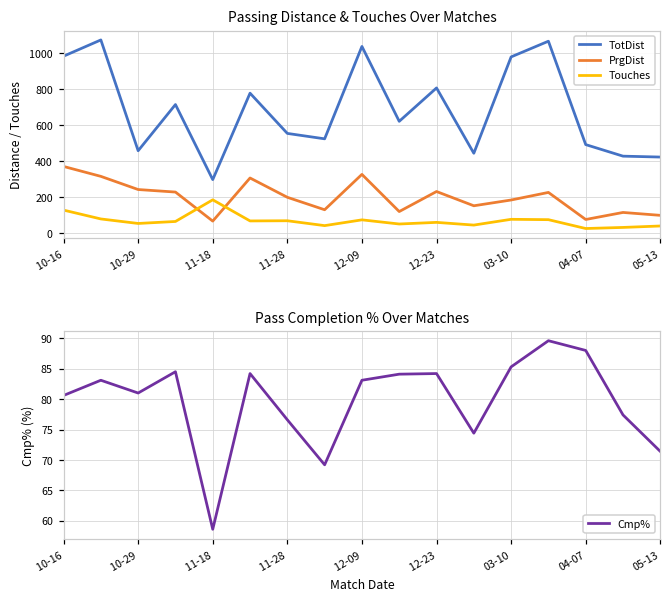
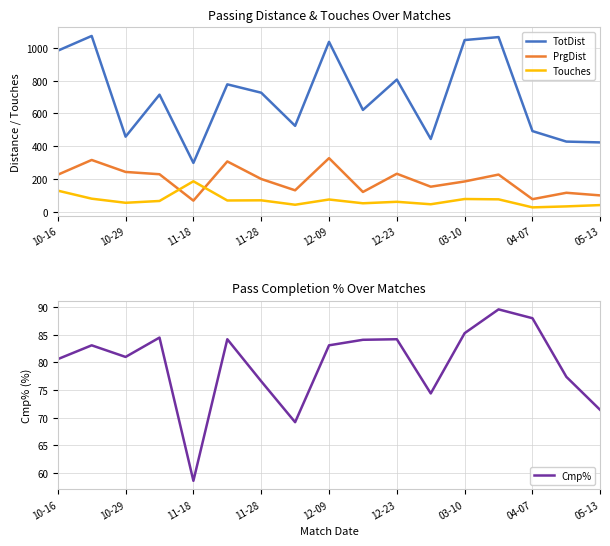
  {
    "Passing Distance & Touches Over Matches": {
      "TotDist": {
        "10-16": 980,
        "10-29": 460,
        "11-18": 300,
-       "11-28": 550,
+       "11-28": 730,
        "12-09": 1040,
        "12-23": 810,
-       "03-10": 980,
+       "03-10": 1050,
        "04-07": 490,
        "05-13": 420
      },
      "PrgDist": {
-       "10-16": 370,
+       "10-16": 230,
        "10-29": 240,
        "11-18": 70,
        "11-28": 200,
        "12-09": 330,
        "12-23": 230,
        "03-10": 190,
        "04-07": 80,
        "05-13": 100
      },
      "Touches": {
        "10-16": 130,
        "10-29": 60,
        "11-18": 190,
        "11-28": 70,
        "12-09": 80,
        "12-23": 60,
        "03-10": 80,
        "04-07": 30,
        "05-13": 40
      }
    },
    "Pass Completion % Over Matches": {
      "10-16": 81,
      "10-29": 81,
      "11-18": 59,
      "11-28": 77,
      "12-09": 83,
      "12-23": 84,
      "03-10": 85,
      "04-07": 88,
      "05-13": 71
    }
  }
